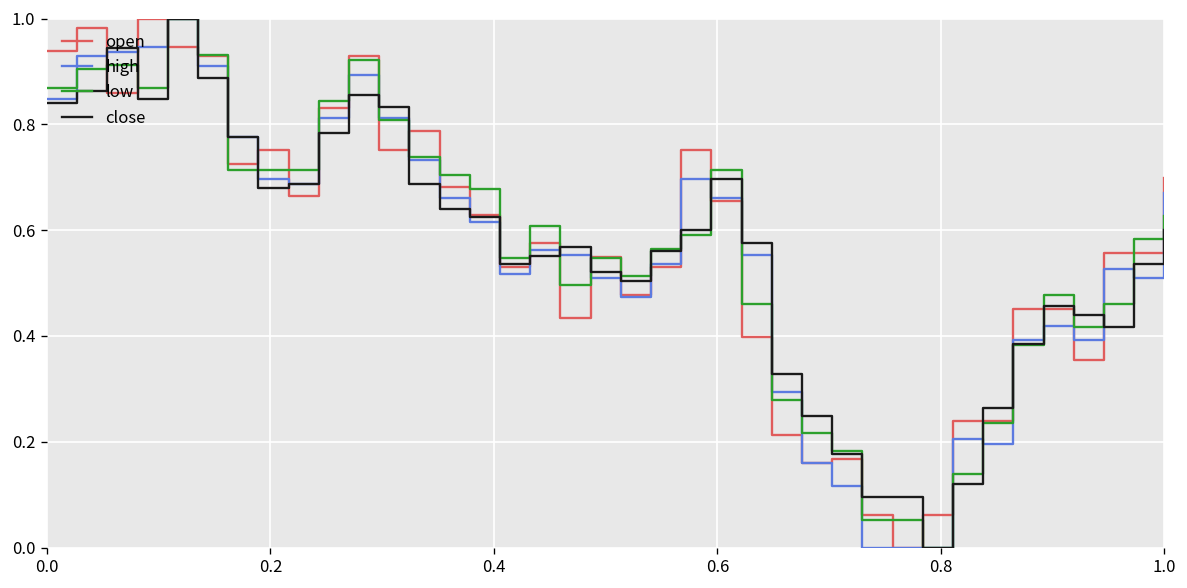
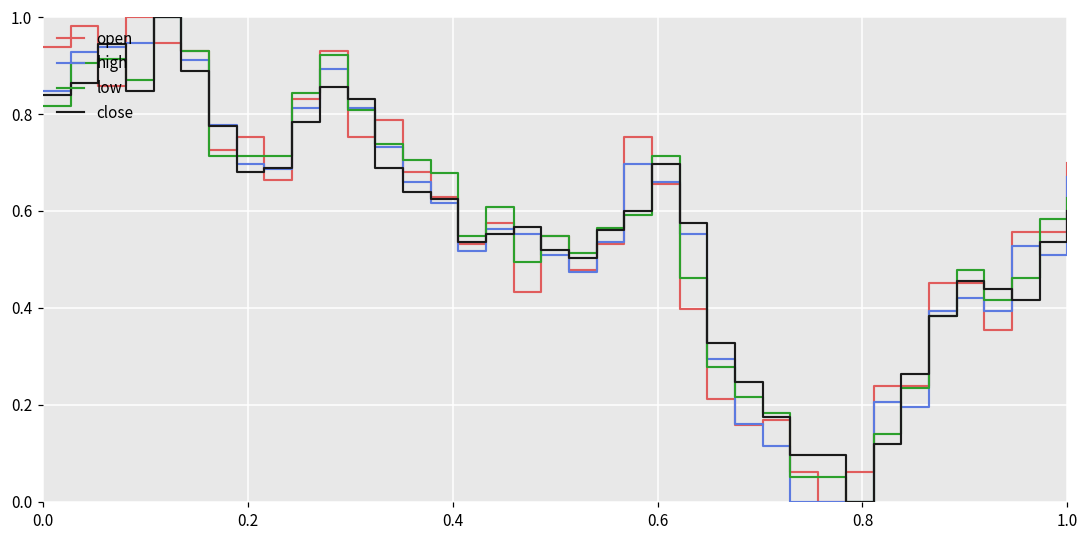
  {
    "open": {
      "0.0": 0.94,
      "1.0": 0.70
    },
    "high": {
      "0.0": 0.85,
      "1.0": 0.67
    },
    "low": {
-     "0.0": 0.87,
+     "0.0": 0.82,
      "1.0": 0.63
    },
    "close": {
      "0.0": 0.84,
      "1.0": 0.60
    }
  }
